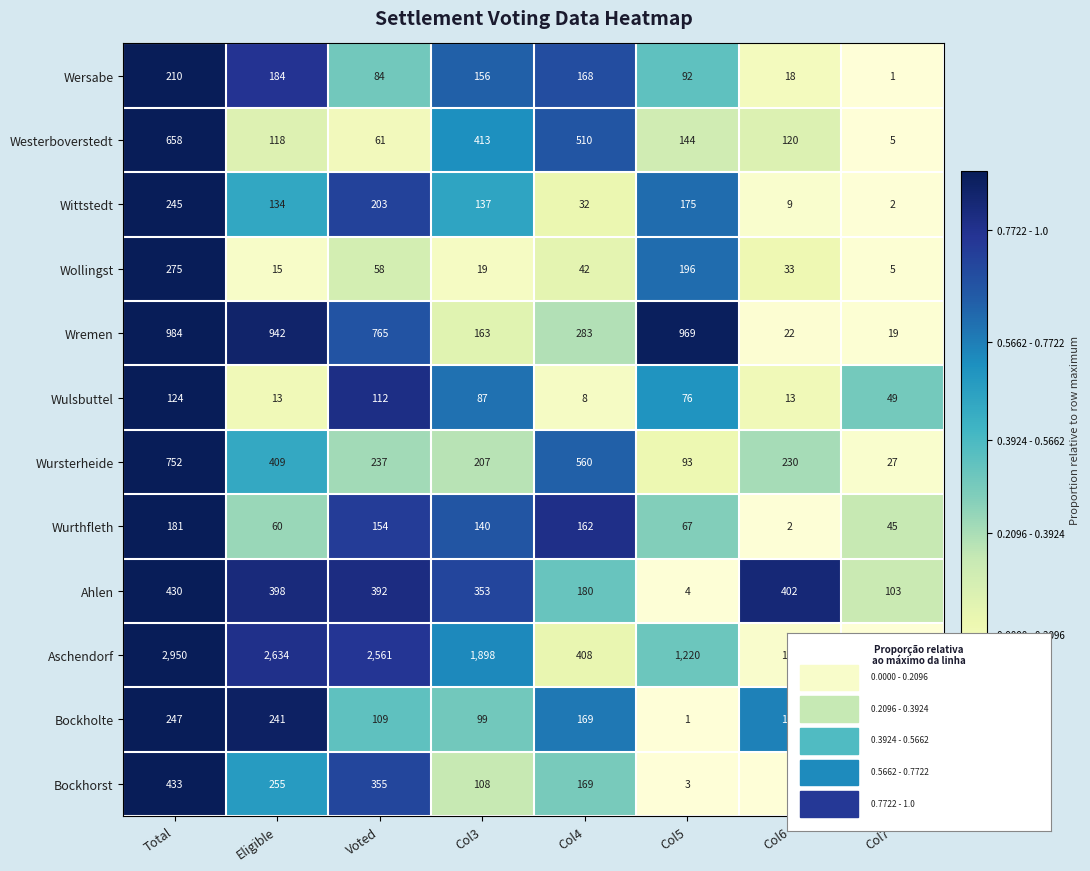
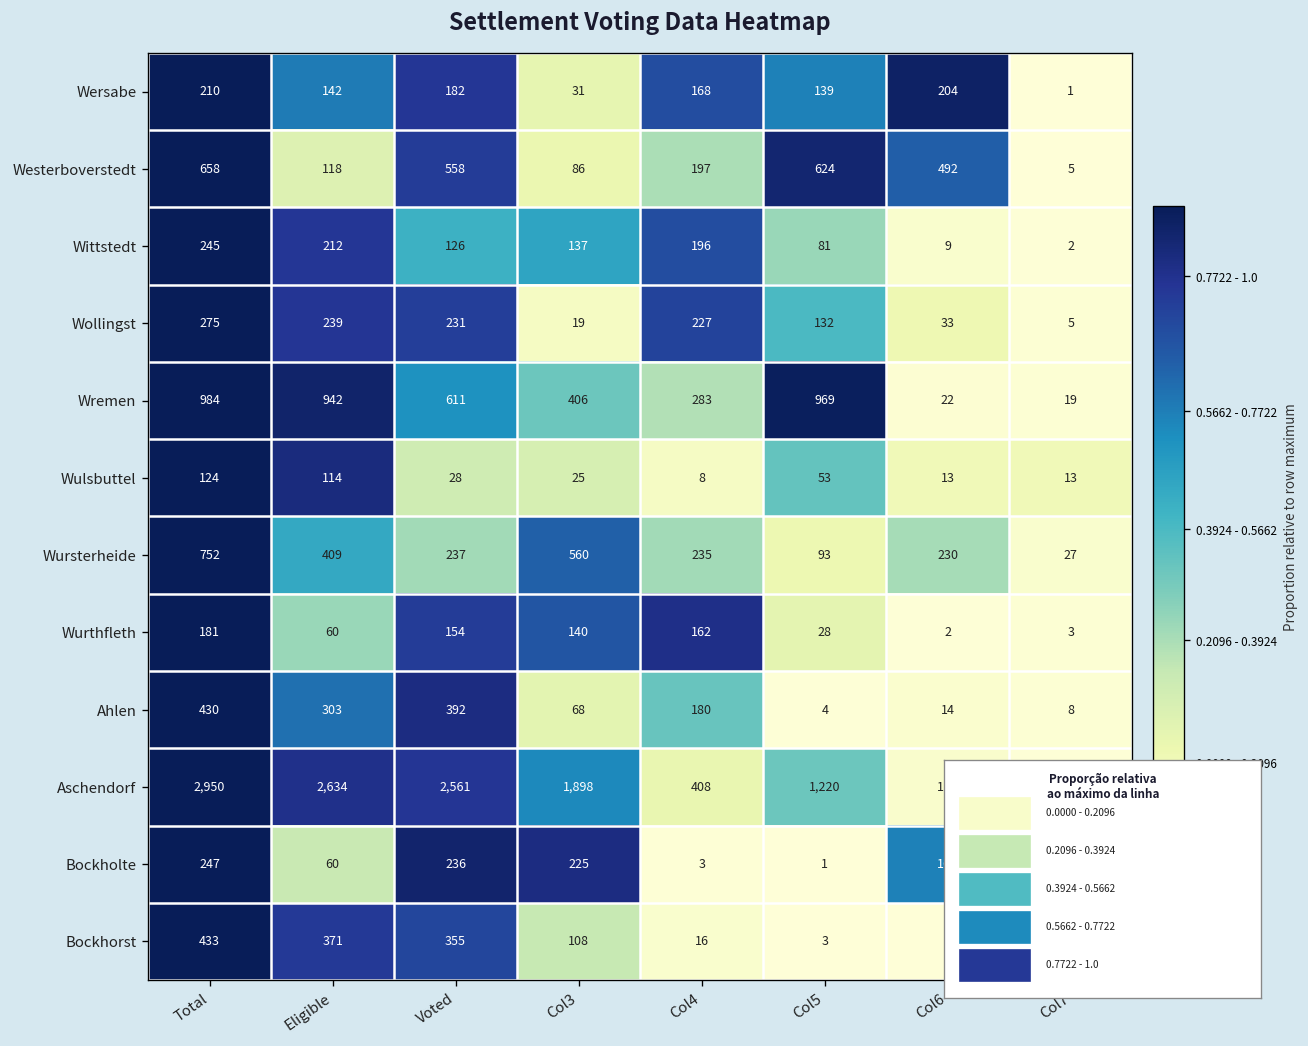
  {
    "Wersabe": {
      "Total": "210",
-     "Eligible": "184",
-     "Voted": "84",
-     "Col3": "156",
+     "Eligible": "142",
+     "Voted": "182",
+     "Col3": "31",
      "Col4": "168",
-     "Col5": "92",
-     "Col6": "18",
+     "Col5": "139",
+     "Col6": "204",
      "Col7": "1"
    },
    "Westerboverstedt": {
      "Total": "658",
      "Eligible": "118",
-     "Voted": "61",
-     "Col3": "413",
-     "Col4": "510",
-     "Col5": "144",
-     "Col6": "120",
+     "Voted": "558",
+     "Col3": "86",
+     "Col4": "197",
+     "Col5": "624",
+     "Col6": "492",
      "Col7": "5"
    },
    "Wittstedt": {
      "Total": "245",
-     "Eligible": "134",
-     "Voted": "203",
+     "Eligible": "212",
+     "Voted": "126",
      "Col3": "137",
-     "Col4": "32",
-     "Col5": "175",
+     "Col4": "196",
+     "Col5": "81",
      "Col6": "9",
      "Col7": "2"
    },
    "Wollingst": {
      "Total": "275",
-     "Eligible": "15",
-     "Voted": "58",
+     "Eligible": "239",
+     "Voted": "231",
      "Col3": "19",
-     "Col4": "42",
-     "Col5": "196",
+     "Col4": "227",
+     "Col5": "132",
      "Col6": "33",
      "Col7": "5"
    },
    "Wremen": {
      "Total": "984",
      "Eligible": "942",
-     "Voted": "765",
-     "Col3": "163",
+     "Voted": "611",
+     "Col3": "406",
      "Col4": "283",
      "Col5": "969",
      "Col6": "22",
      "Col7": "19"
    },
    "Wulsbuttel": {
      "Total": "124",
-     "Eligible": "13",
-     "Voted": "112",
-     "Col3": "87",
+     "Eligible": "114",
+     "Voted": "28",
+     "Col3": "25",
      "Col4": "8",
-     "Col5": "76",
+     "Col5": "53",
      "Col6": "13",
-     "Col7": "49"
+     "Col7": "13"
    },
    "Wursterheide": {
      "Total": "752",
      "Eligible": "409",
      "Voted": "237",
-     "Col3": "207",
-     "Col4": "560",
+     "Col3": "560",
+     "Col4": "235",
      "Col5": "93",
      "Col6": "230",
      "Col7": "27"
    },
    "Wurthfleth": {
      "Total": "181",
      "Eligible": "60",
      "Voted": "154",
      "Col3": "140",
      "Col4": "162",
-     "Col5": "67",
+     "Col5": "28",
      "Col6": "2",
-     "Col7": "45"
+     "Col7": "3"
    },
    "Ahlen": {
      "Total": "430",
-     "Eligible": "398",
+     "Eligible": "303",
      "Voted": "392",
-     "Col3": "353",
+     "Col3": "68",
      "Col4": "180",
      "Col5": "4",
-     "Col6": "402",
-     "Col7": "103"
+     "Col6": "14",
+     "Col7": "8"
    },
    "Aschendorf": {
      "Total": "2,950",
      "Eligible": "2,634",
      "Voted": "2,561",
      "Col3": "1,898",
      "Col4": "408",
      "Col5": "1,220",
      "Col6": "117",
      "Col7": "24"
    },
    "Bockholte": {
      "Total": "247",
-     "Eligible": "241",
-     "Voted": "109",
-     "Col3": "99",
-     "Col4": "169",
+     "Eligible": "60",
+     "Voted": "236",
+     "Col3": "225",
+     "Col4": "3",
      "Col5": "1"
    },
    "Bockhorst": {
      "Total": "433",
-     "Eligible": "255",
+     "Eligible": "371",
      "Voted": "355",
      "Col3": "108",
-     "Col4": "169",
+     "Col4": "16",
      "Col5": "3",
      "Col6": "2"
    }
  }
